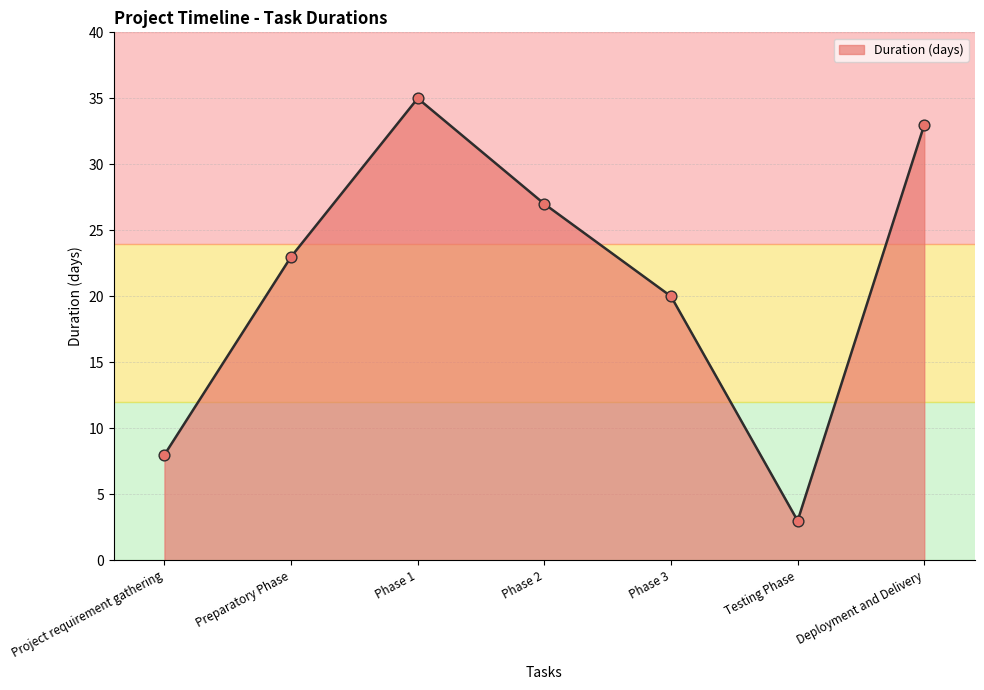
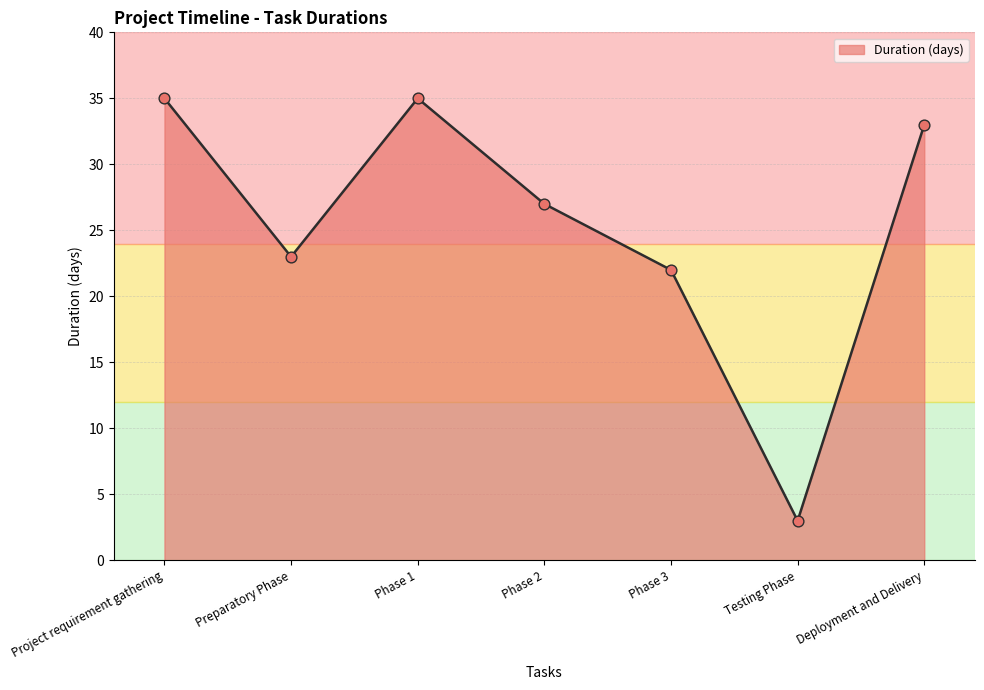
  {
-   "Project requirement gathering": 8,
+   "Project requirement gathering": 35,
    "Preparatory Phase": 23,
    "Phase 1": 35,
    "Phase 2": 27,
-   "Phase 3": 20,
+   "Phase 3": 22,
    "Testing Phase": 3,
    "Deployment and Delivery": 33
  }
